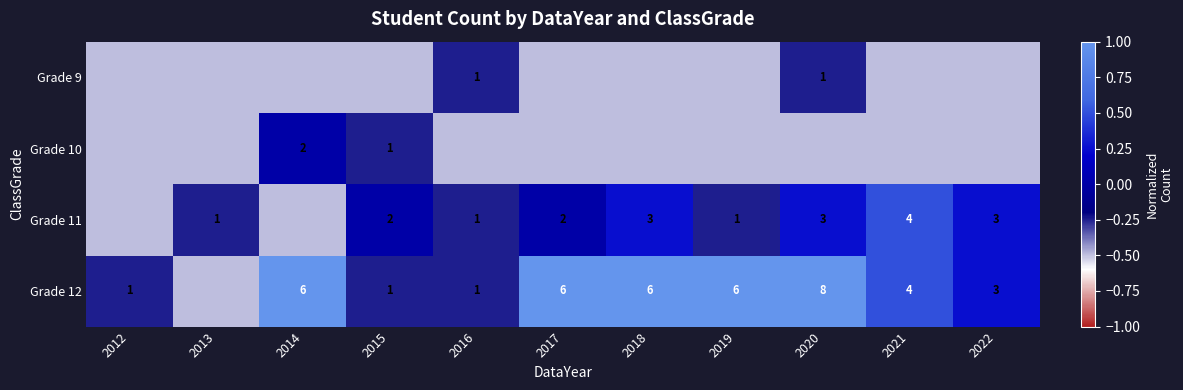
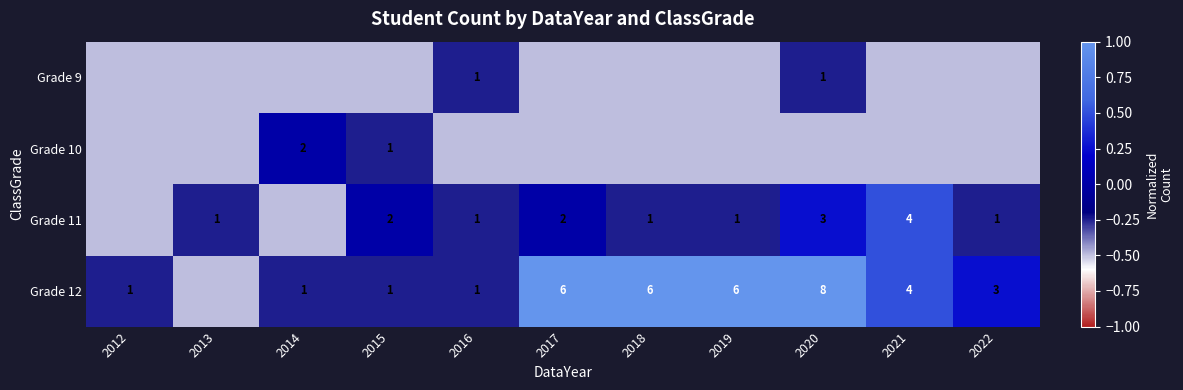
  {
    "Grade 9": {
      "2016": 1,
      "2020": 1
    },
    "Grade 10": {
      "2014": 2,
      "2015": 1
    },
    "Grade 11": {
      "2013": 1,
      "2015": 2,
      "2016": 1,
      "2017": 2,
-     "2018": 3,
+     "2018": 1,
      "2019": 1,
      "2020": 3,
      "2021": 4,
-     "2022": 3
+     "2022": 1
    },
    "Grade 12": {
      "2012": 1,
-     "2014": 6,
+     "2014": 1,
      "2015": 1,
      "2016": 1,
      "2017": 6,
      "2018": 6,
      "2019": 6,
      "2020": 8,
      "2021": 4,
      "2022": 3
    }
  }
